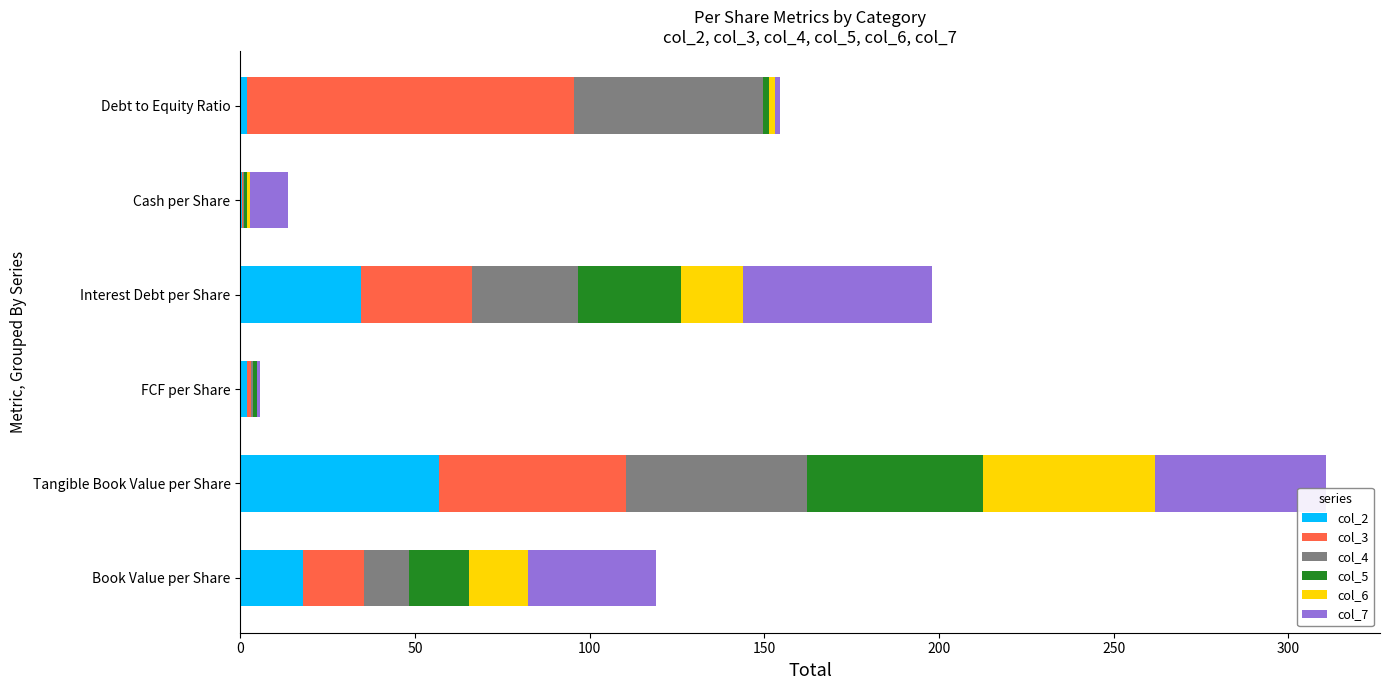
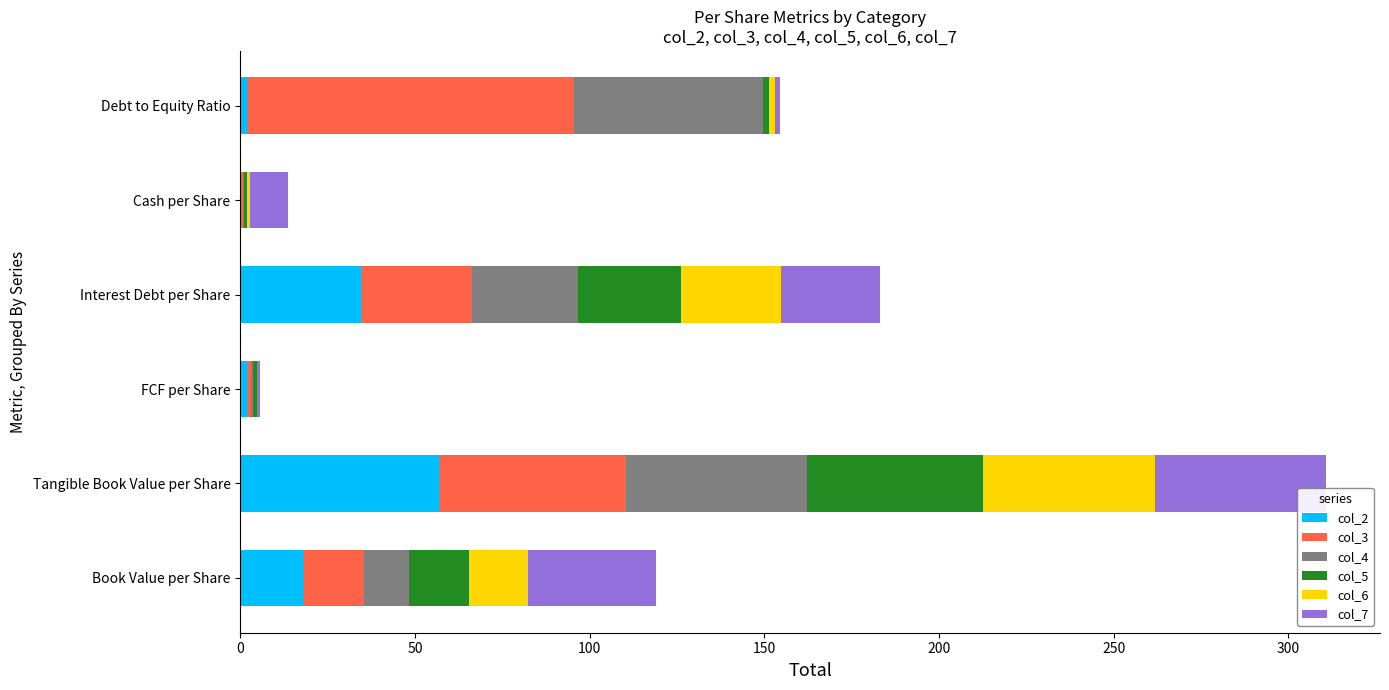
  {
    "col_2": {
      "Debt to Equity Ratio": 2,
      "Interest Debt per Share": 35,
      "FCF per Share": 2,
      "Tangible Book Value per Share": 57,
      "Book Value per Share": 18
    },
    "col_3": {
      "Debt to Equity Ratio": 94,
      "Interest Debt per Share": 32,
      "FCF per Share": 1,
      "Tangible Book Value per Share": 54,
      "Book Value per Share": 17
    },
    "col_4": {
      "Debt to Equity Ratio": 54,
      "Interest Debt per Share": 30,
      "Tangible Book Value per Share": 52,
      "Book Value per Share": 13
    },
    "col_5": {
      "Debt to Equity Ratio": 2,
      "Interest Debt per Share": 30,
      "FCF per Share": 1,
      "Tangible Book Value per Share": 50,
      "Book Value per Share": 17
    },
    "col_6": {
      "Debt to Equity Ratio": 2,
      "Cash per Share": 1,
-     "Interest Debt per Share": 18,
+     "Interest Debt per Share": 29,
      "Tangible Book Value per Share": 49,
      "Book Value per Share": 17
    },
    "col_7": {
      "Debt to Equity Ratio": 2,
      "Cash per Share": 11,
-     "Interest Debt per Share": 54,
+     "Interest Debt per Share": 28,
      "Tangible Book Value per Share": 49,
      "Book Value per Share": 37
    }
  }
